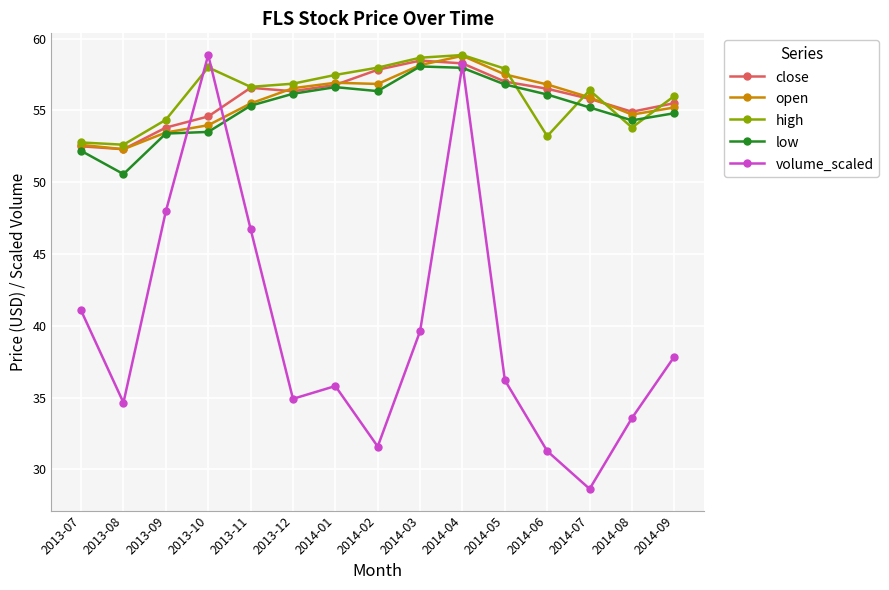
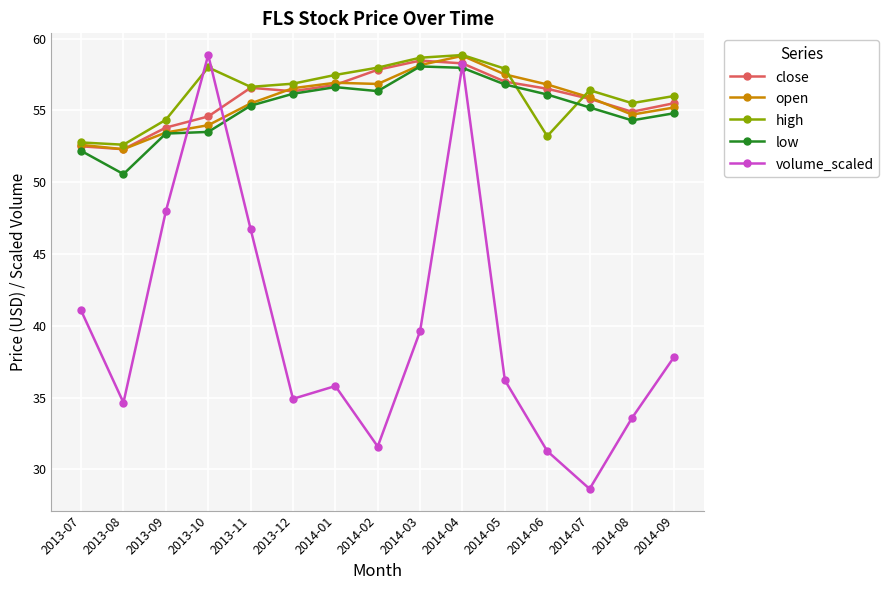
  {
    "close": {
      "2013-09": 53.8,
      "2013-10": 54.6,
      "2013-12": 56.3,
      "2014-03": 58.5,
      "2014-05": 57.0,
      "2014-06": 56.5,
      "2014-08": 54.9,
      "2014-09": 55.5
    },
    "open": {
      "2013-10": 54.0,
      "2013-12": 56.5,
      "2014-02": 56.8,
      "2014-05": 57.5,
      "2014-06": 56.8,
      "2014-08": 54.7,
      "2014-09": 55.2
    },
    "high": {
      "2013-08": 52.6,
      "2013-09": 54.3,
      "2013-10": 58.0,
      "2013-12": 56.9,
      "2014-01": 57.5,
      "2014-03": 58.7,
      "2014-05": 57.9,
      "2014-06": 53.2,
      "2014-07": 56.4,
-     "2014-08": 53.8,
+     "2014-08": 55.5,
      "2014-09": 56.0
    },
    "low": {
      "2013-07": 52.2,
      "2013-08": 50.6,
      "2013-10": 53.5,
      "2013-12": 56.2,
      "2014-02": 56.3,
      "2014-04": 58.0,
      "2014-05": 56.8,
      "2014-06": 56.1,
      "2014-07": 55.2,
      "2014-08": 54.3,
      "2014-09": 54.8
    },
    "volume_scaled": {
      "2013-07": 41.1,
      "2013-08": 34.6,
      "2013-09": 48.0,
      "2013-10": 58.9,
      "2013-11": 46.7,
      "2013-12": 34.9,
      "2014-01": 35.8,
      "2014-02": 31.6,
      "2014-03": 39.6,
      "2014-05": 36.2,
      "2014-06": 31.3,
      "2014-07": 28.6,
      "2014-08": 33.6,
      "2014-09": 37.9
    }
  }
